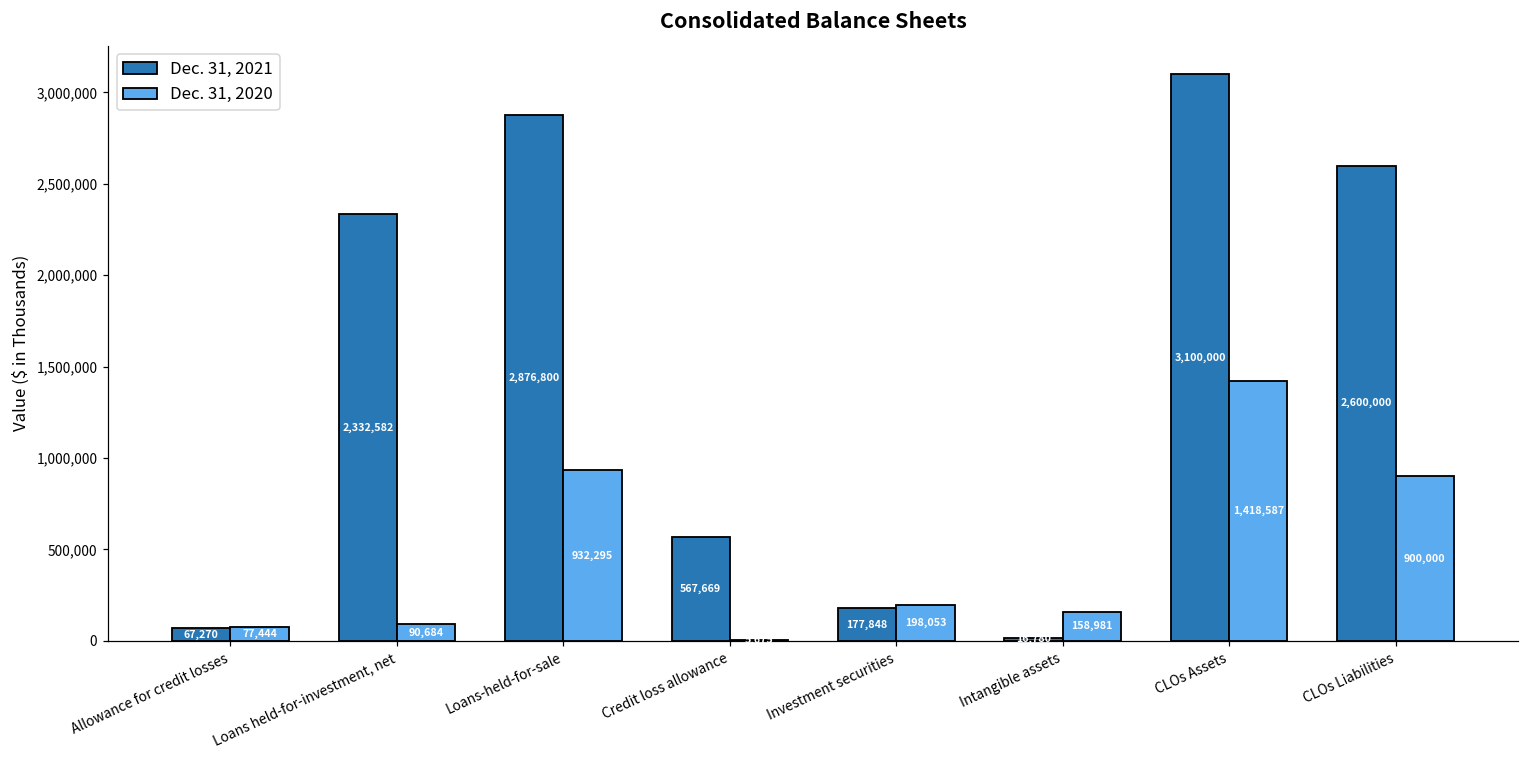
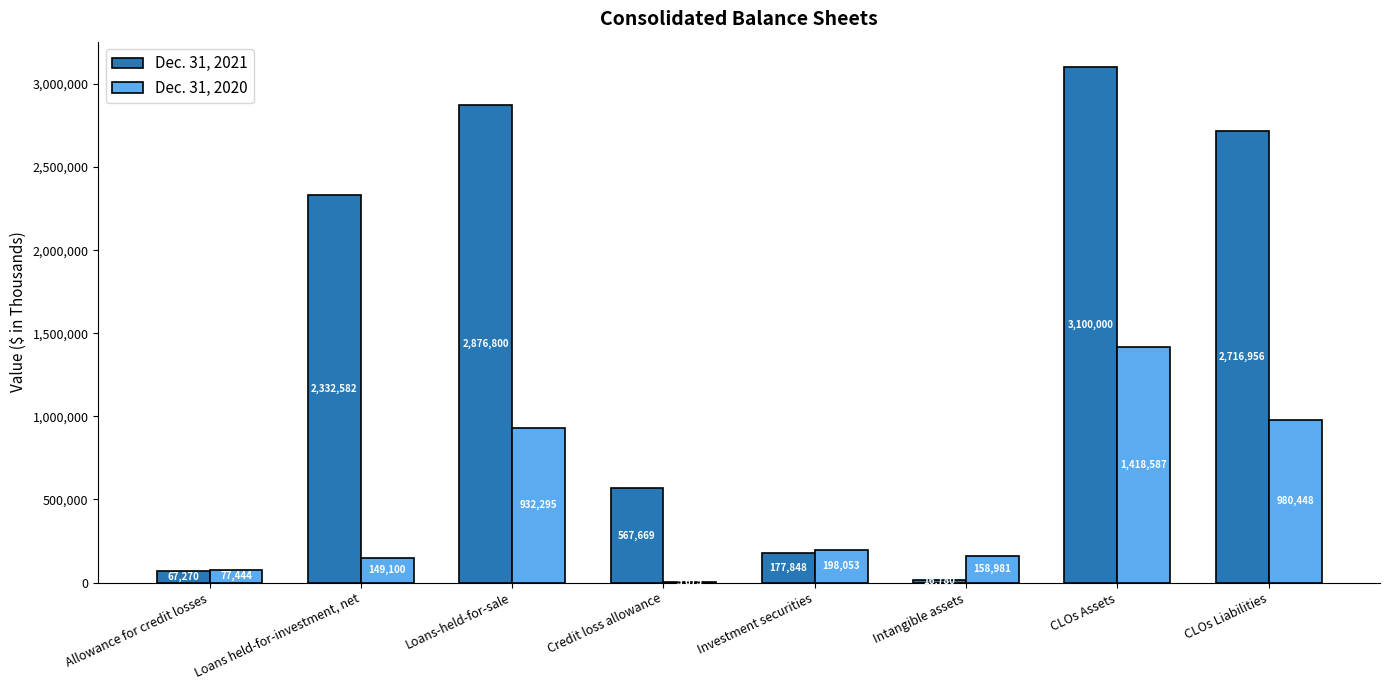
  {
    "Dec. 31, 2021": {
      "Allowance for credit losses": "67,270",
      "Loans held-for-investment, net": "2,332,582",
      "Loans-held-for-sale": "2,876,800",
      "Credit loss allowance": "567,669",
      "Investment securities": "177,848",
      "CLOs Assets": "3,100,000",
-     "CLOs Liabilities": "2,600,000"
+     "CLOs Liabilities": "2,716,956"
    },
    "Dec. 31, 2020": {
      "Allowance for credit losses": "77,444",
-     "Loans held-for-investment, net": "90,684",
+     "Loans held-for-investment, net": "149,100",
      "Loans-held-for-sale": "932,295",
      "Investment securities": "198,053",
      "Intangible assets": "158,981",
      "CLOs Assets": "1,418,587",
-     "CLOs Liabilities": "900,000"
+     "CLOs Liabilities": "980,448"
    }
  }
